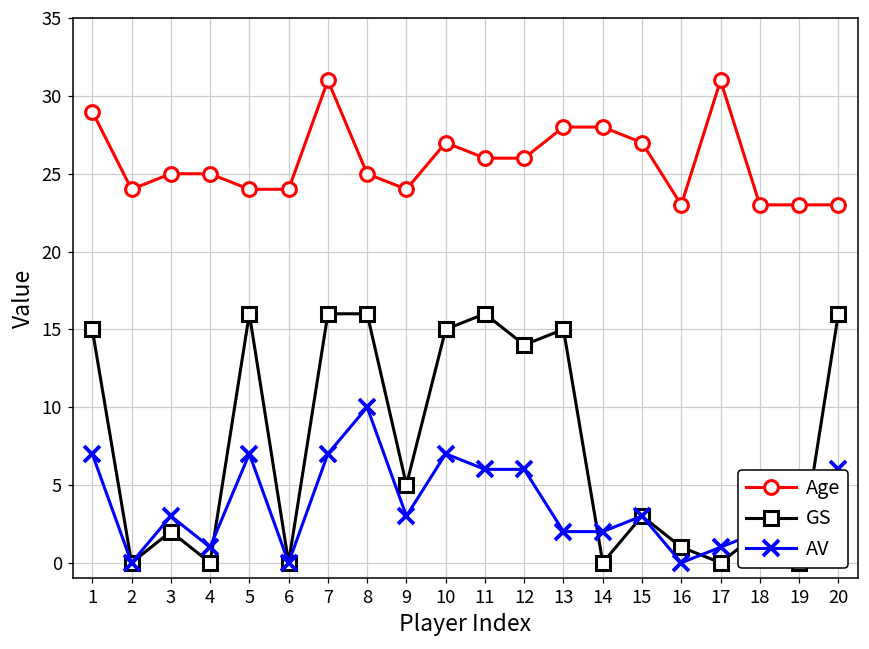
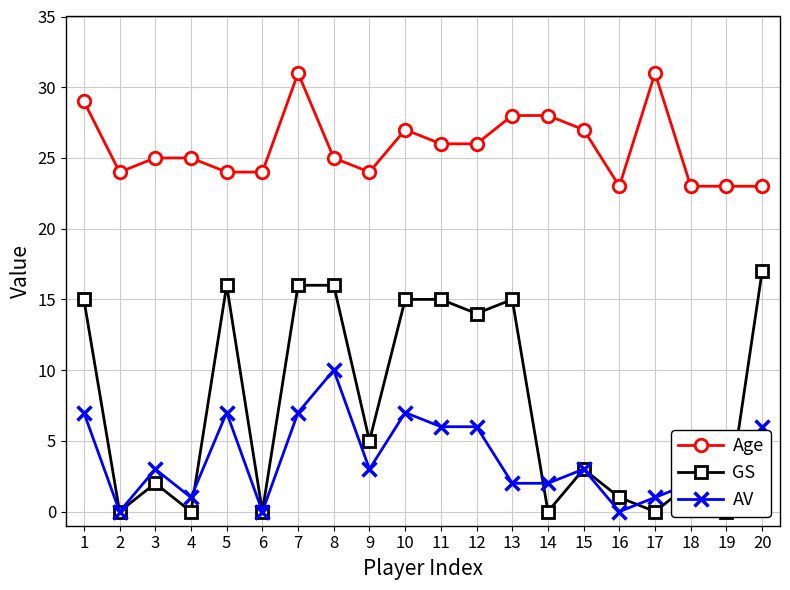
  {
    "Age": {
      "1": 29,
      "2": 24,
      "3": 25,
      "4": 25,
      "5": 24,
      "6": 24,
      "7": 31,
      "8": 25,
      "9": 24,
      "10": 27,
      "11": 26,
      "12": 26,
      "13": 28,
      "14": 28,
      "15": 27,
      "16": 23,
      "17": 31,
      "18": 23,
      "19": 23,
      "20": 23
    },
    "GS": {
      "1": 15,
      "3": 2,
      "4": 0,
      "5": 16,
      "7": 16,
      "8": 16,
      "9": 5,
      "10": 15,
-     "11": 16,
+     "11": 15,
      "12": 14,
      "13": 15,
      "14": 0,
      "16": 1,
      "17": 0,
-     "20": 16
+     "20": 17
    },
    "AV": {
      "1": 7,
      "3": 3,
      "4": 1,
      "5": 7,
      "7": 7,
      "8": 10,
      "9": 3,
      "10": 7,
      "11": 6,
      "12": 6,
      "13": 2,
      "14": 2,
      "16": 0,
      "17": 1,
      "20": 6
    }
  }
